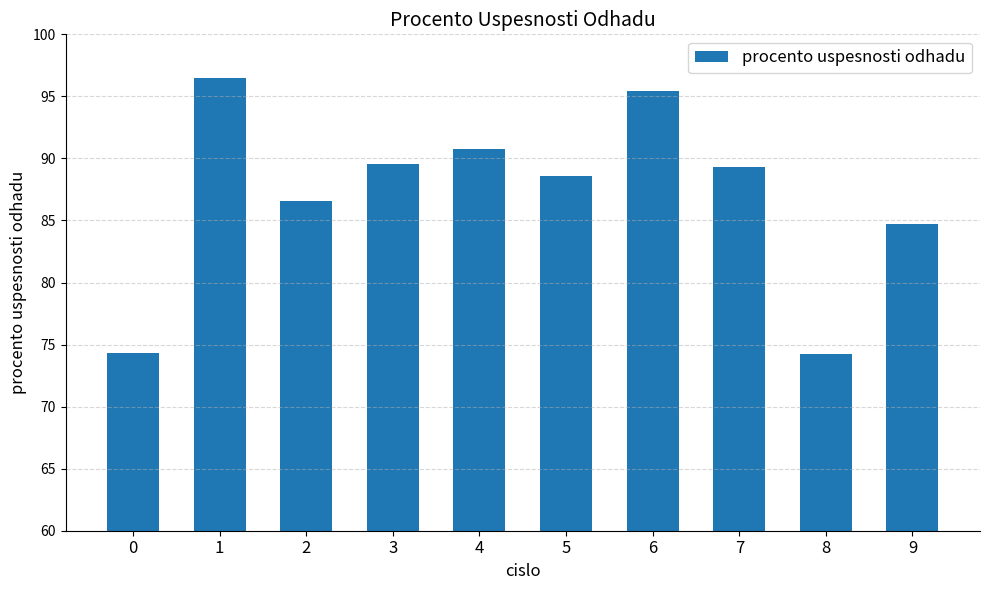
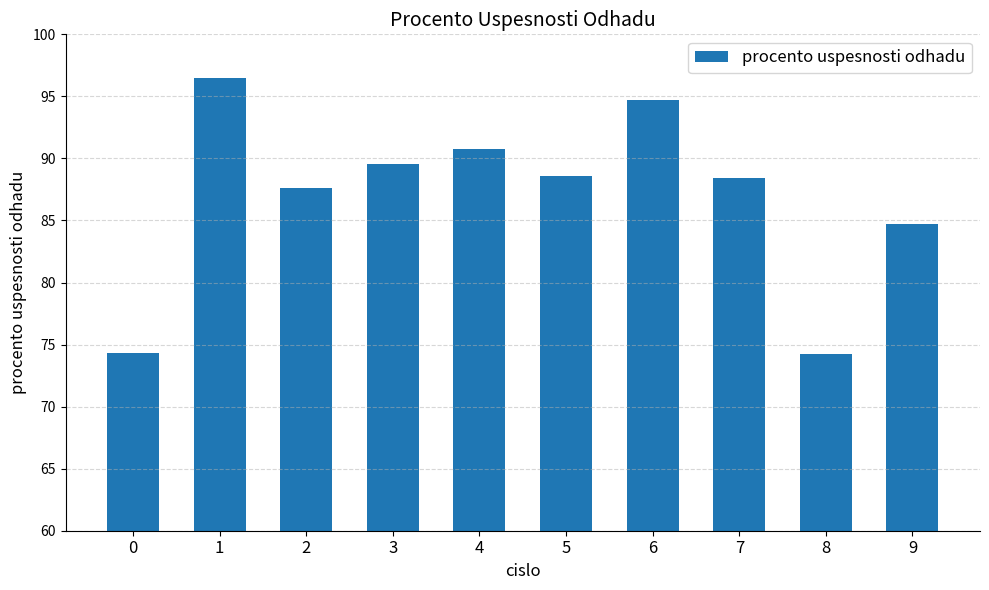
  {
    "0": 74.3,
    "1": 96.5,
-   "2": 86.5,
+   "2": 87.6,
    "3": 89.6,
    "4": 90.7,
    "5": 88.6,
-   "6": 95.4,
-   "7": 89.3,
+   "6": 94.7,
+   "7": 88.4,
    "8": 74.2,
    "9": 84.7
  }
